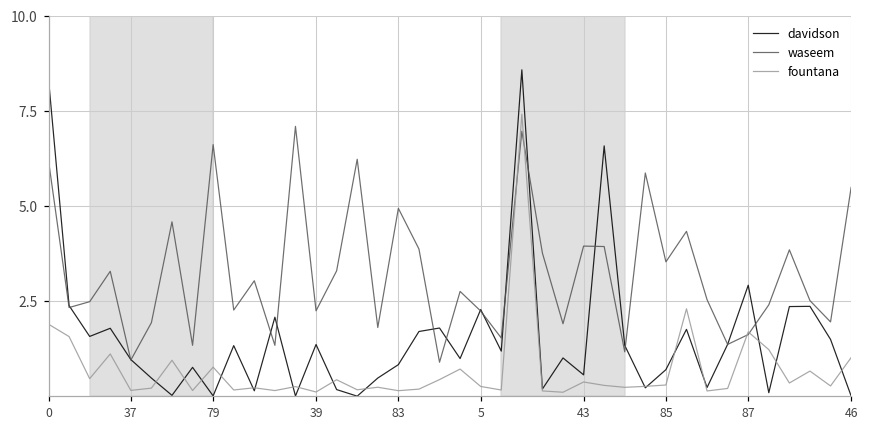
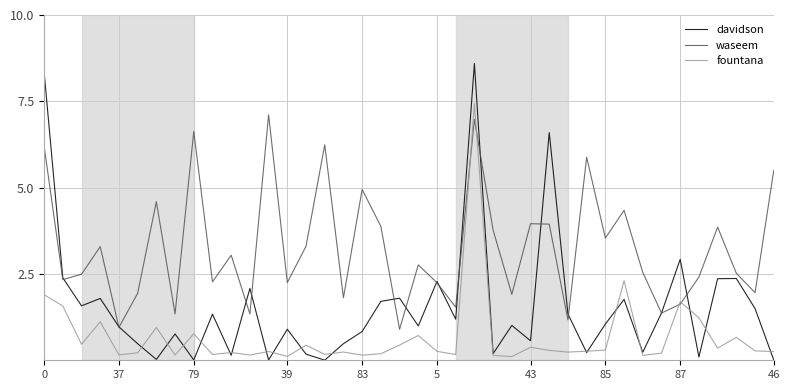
  {
    "davidson": {
      "0": 8.4,
      "79": 0.0,
-     "39": 1.4,
+     "39": 0.9,
      "83": 0.8,
      "43": 0.6,
-     "85": 0.7,
+     "85": 1.0,
      "87": 2.9,
      "46": 0.0
    },
    "waseem": {
      "0": 6.2,
      "79": 6.6,
      "39": 2.3,
      "83": 4.9,
      "43": 4.0,
      "85": 3.5,
      "46": 5.5
    },
    "fountana": {
      "0": 1.9,
      "79": 0.8,
      "39": 0.1,
      "83": 0.1,
      "43": 0.4,
      "85": 0.3,
-     "46": 1.0
+     "46": 0.3
    }
  }
